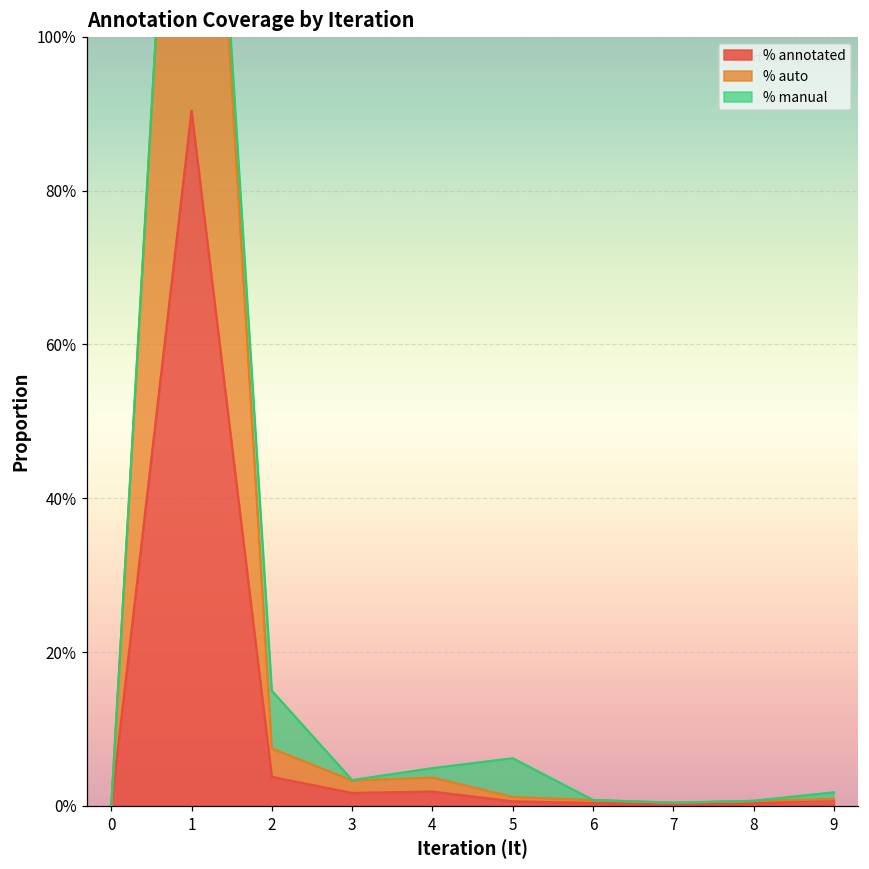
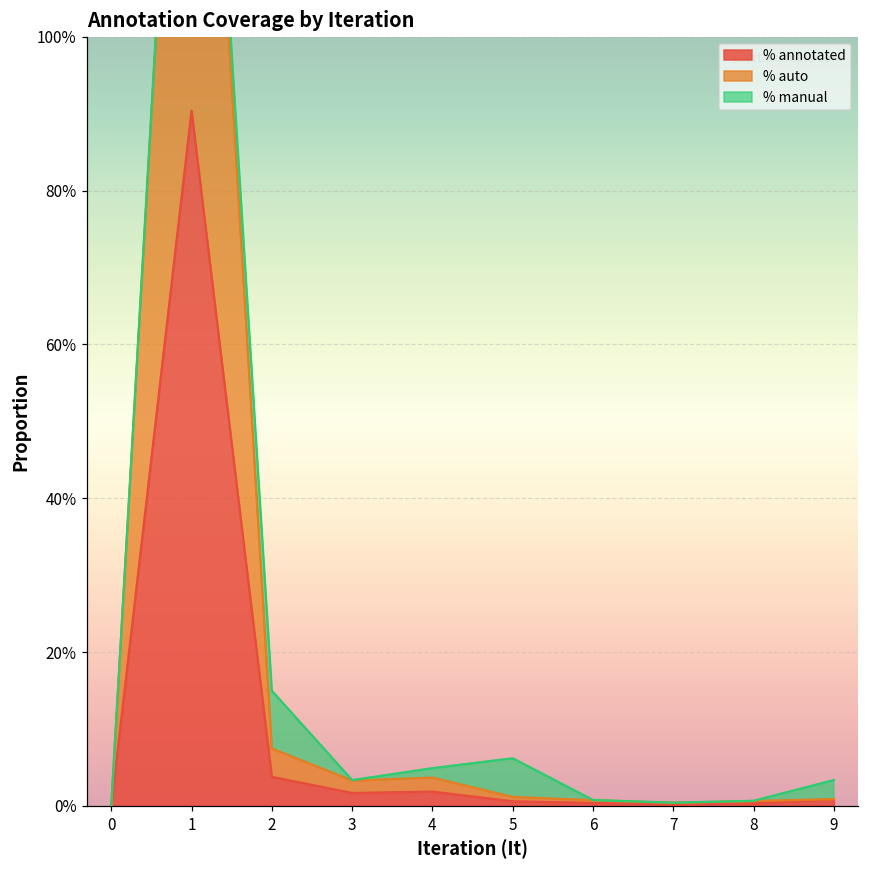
  {
    "% manual": {
      "2": "8%",
      "4": "1%",
      "5": "5%",
-     "9": "1%"
+     "9": "2%"
    }
  }
